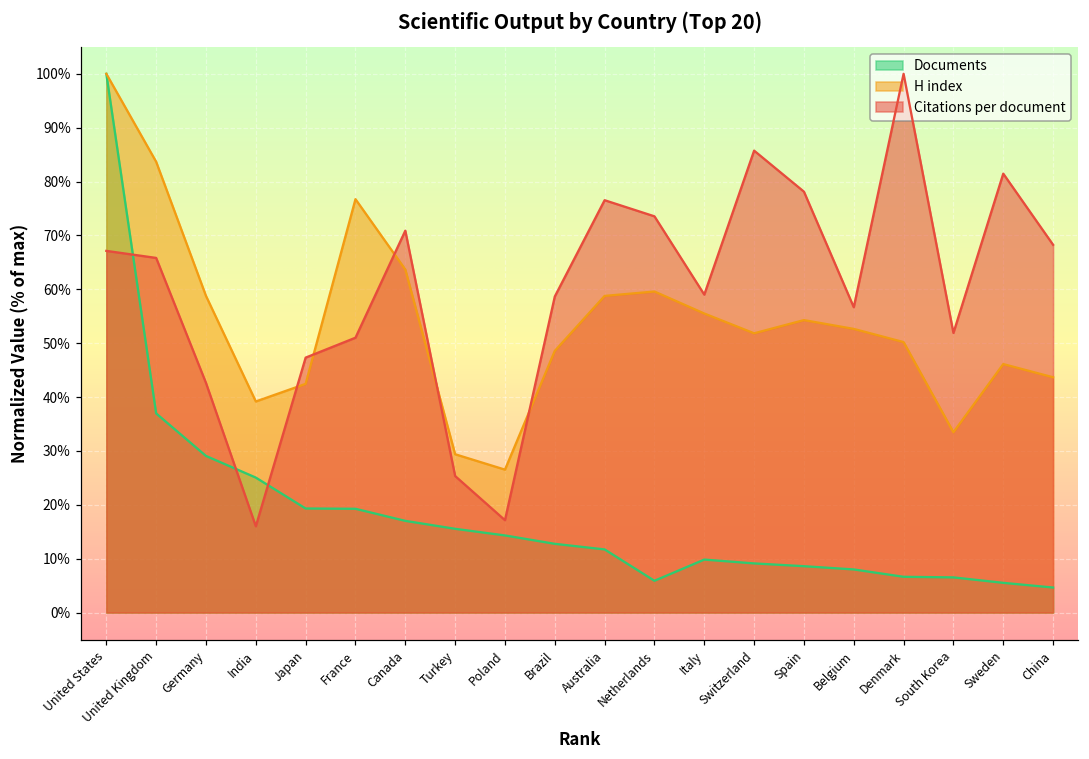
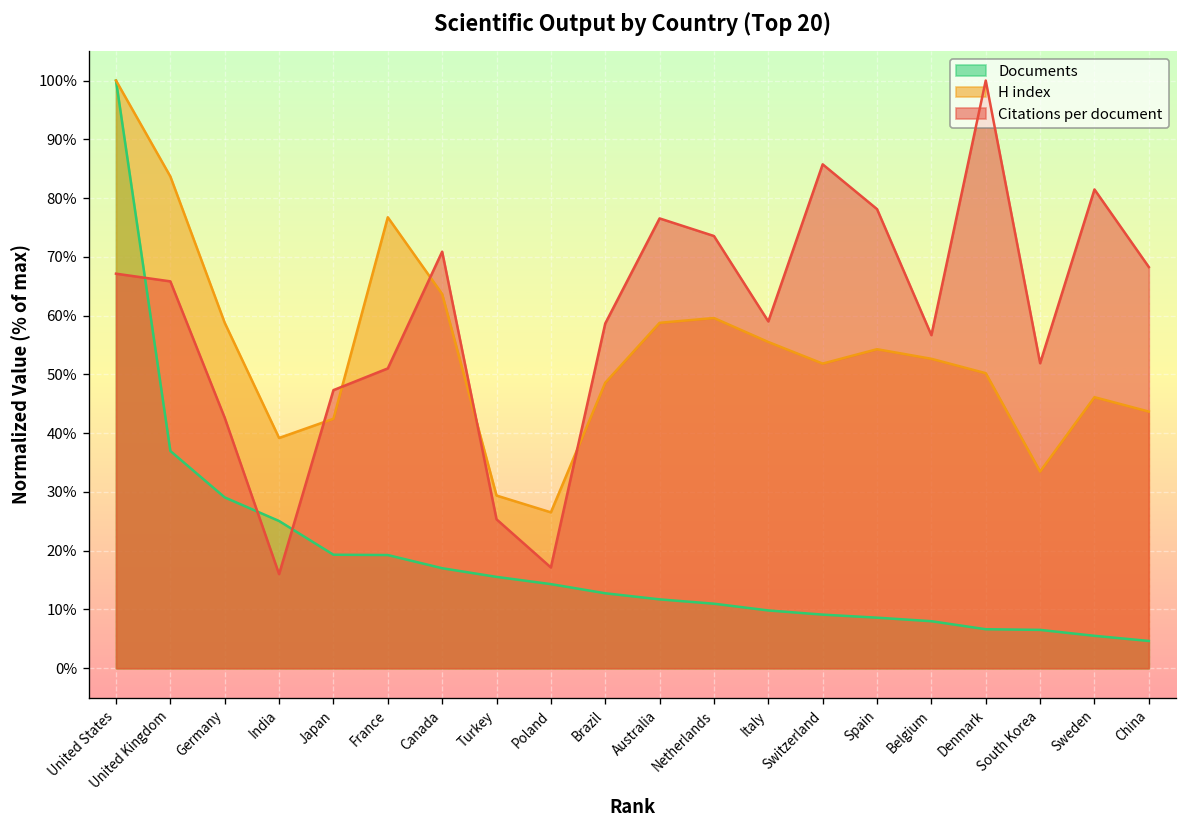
  {
    "Documents": {
      "United Kingdom": "37%",
      "Germany": "29%",
      "India": "25%",
      "Japan": "19%",
      "France": "19%",
      "Canada": "17%",
      "Turkey": "16%",
      "Poland": "14%",
      "Brazil": "13%",
      "Australia": "12%",
-     "Netherlands": "6%",
+     "Netherlands": "11%",
      "Italy": "10%",
      "Switzerland": "9%",
      "Spain": "9%",
      "Belgium": "8%",
      "Denmark": "7%",
      "South Korea": "7%",
      "Sweden": "6%",
      "China": "5%"
    },
    "H index": {
      "United Kingdom": "84%",
      "Germany": "59%",
      "India": "39%",
      "Japan": "42%",
      "France": "77%",
      "Canada": "64%",
      "Turkey": "29%",
      "Poland": "27%",
      "Brazil": "49%",
      "Australia": "59%",
      "Netherlands": "60%",
      "Italy": "56%",
      "Switzerland": "52%",
      "Spain": "54%",
      "Belgium": "53%",
      "Denmark": "50%",
      "South Korea": "33%",
      "Sweden": "46%",
      "China": "44%"
    },
    "Citations per document": {
      "United States": "67%",
      "United Kingdom": "66%",
      "Germany": "43%",
      "India": "16%",
      "Japan": "47%",
      "France": "51%",
      "Canada": "71%",
      "Turkey": "25%",
      "Poland": "17%",
      "Brazil": "59%",
      "Australia": "77%",
      "Netherlands": "74%",
      "Italy": "59%",
      "Switzerland": "86%",
      "Spain": "78%",
      "Belgium": "57%",
      "South Korea": "52%",
      "Sweden": "81%",
      "China": "68%"
    }
  }
